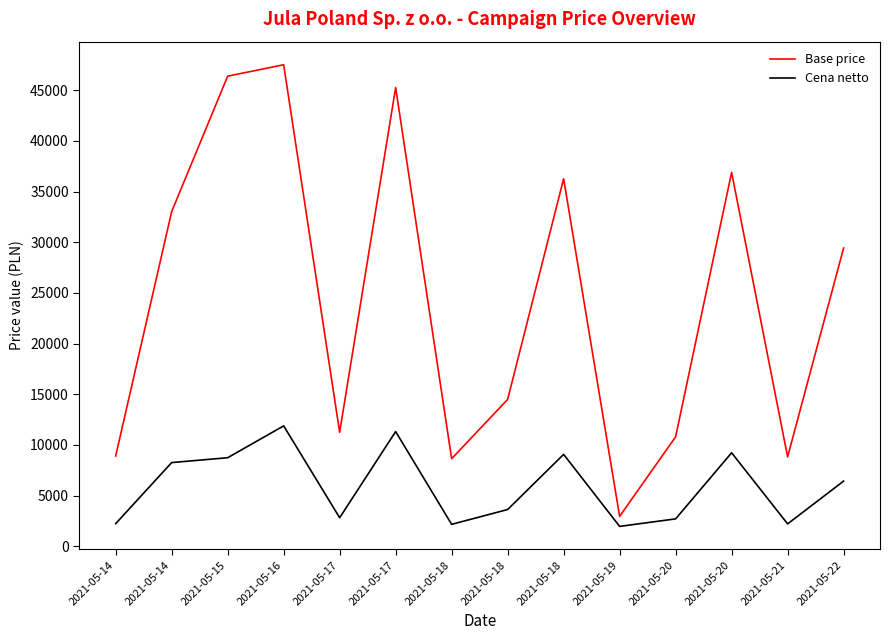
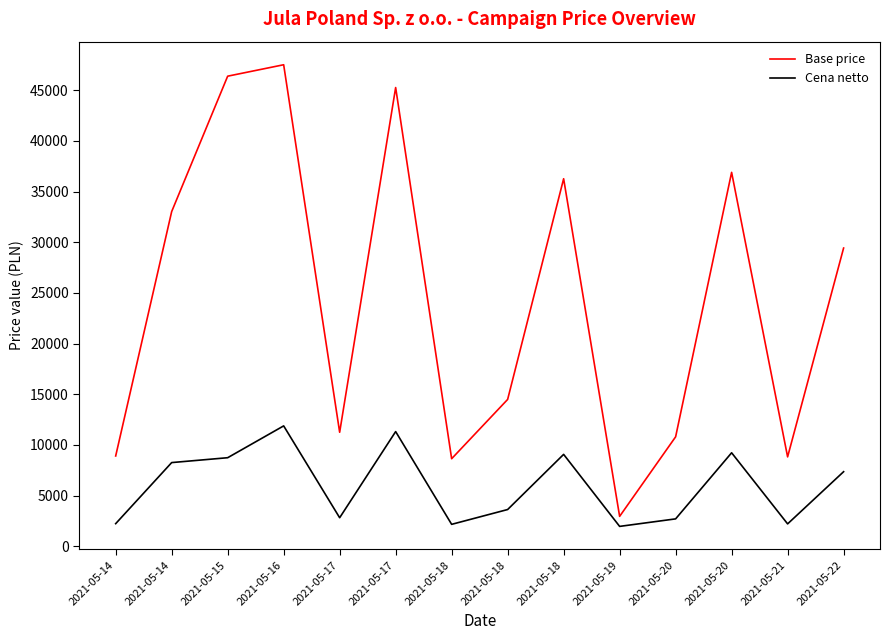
  {
    "Base price": {
      "2021-05-15": 46400,
      "2021-05-16": 47500,
      "2021-05-19": 3000,
      "2021-05-21": 8800,
      "2021-05-22": 29400
    },
    "Cena netto": {
      "2021-05-15": 8700,
      "2021-05-16": 11900,
      "2021-05-19": 2000,
      "2021-05-21": 2200,
-     "2021-05-22": 6400
+     "2021-05-22": 7400
    }
  }
